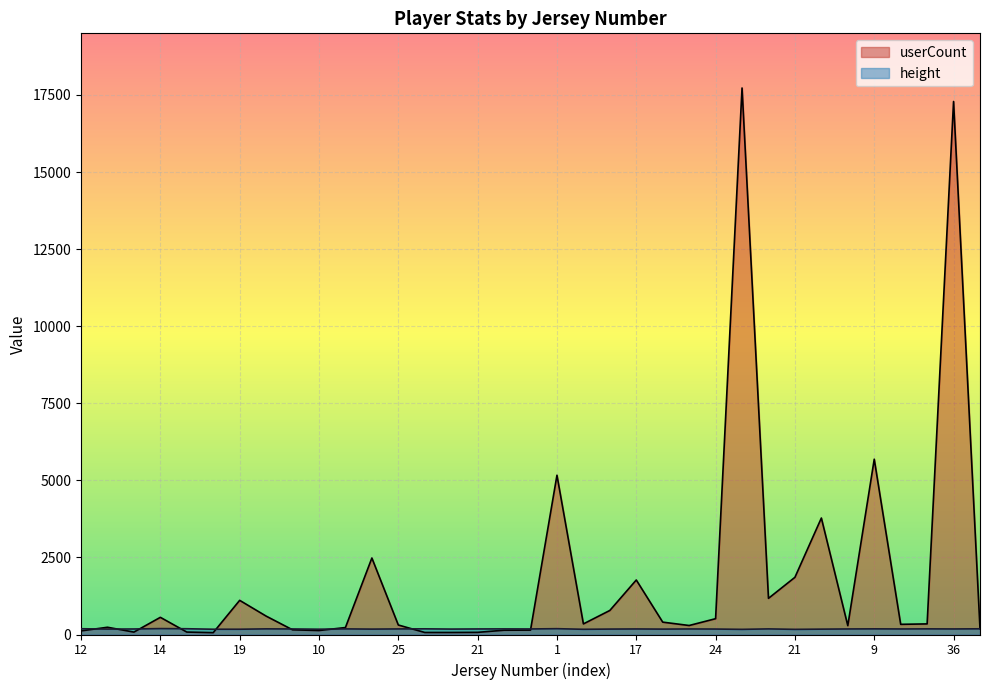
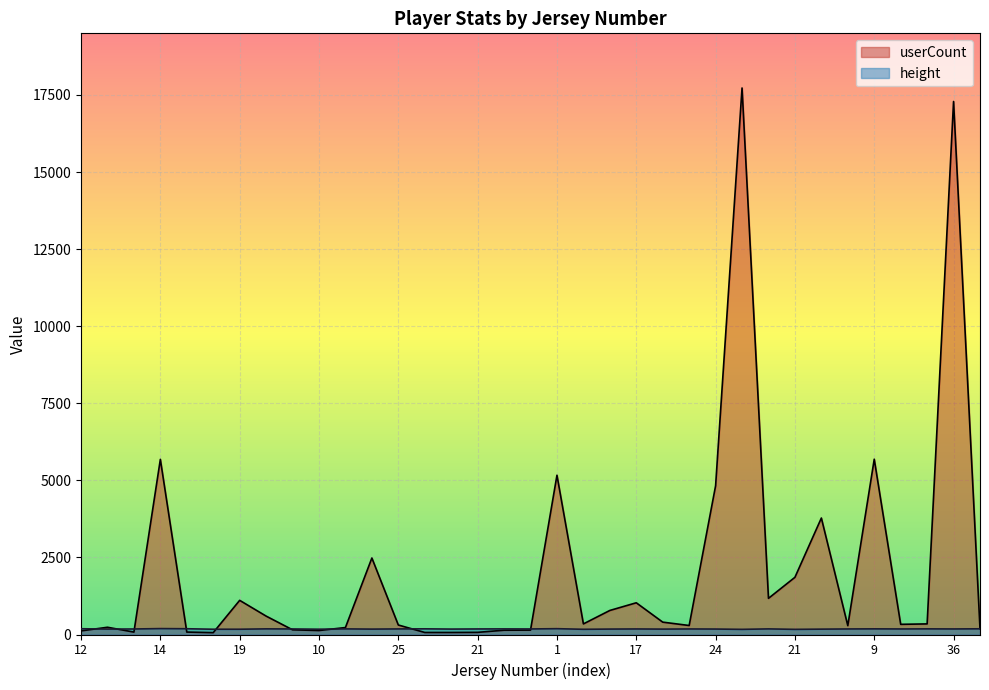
  {
    "userCount": {
-     "14": 600,
+     "14": 5700,
      "19": 1100,
      "25": 300,
      "1": 5200,
-     "17": 1800,
-     "24": 500,
+     "17": 1000,
+     "24": 4800,
      "36": 17300
    },
    "height": {
      "14": 200,
      "19": 200,
      "25": 200,
      "1": 200,
      "17": 200,
      "24": 200,
      "36": 200
    }
  }
